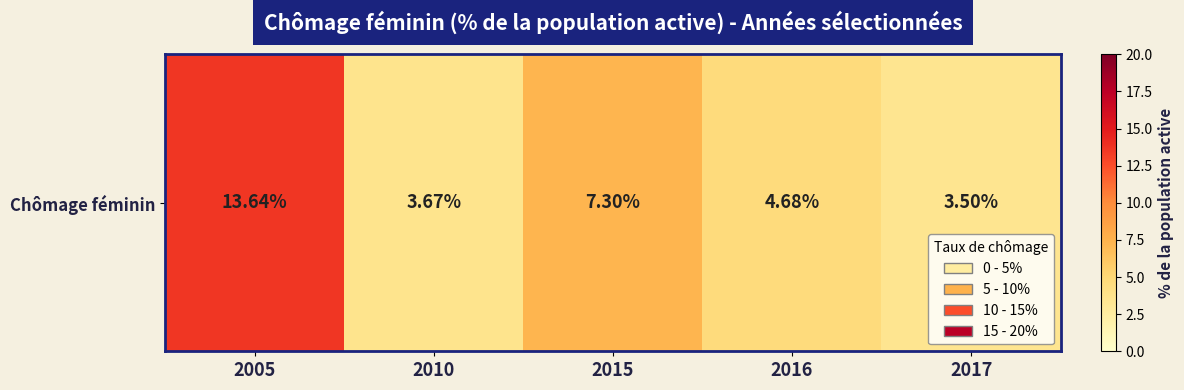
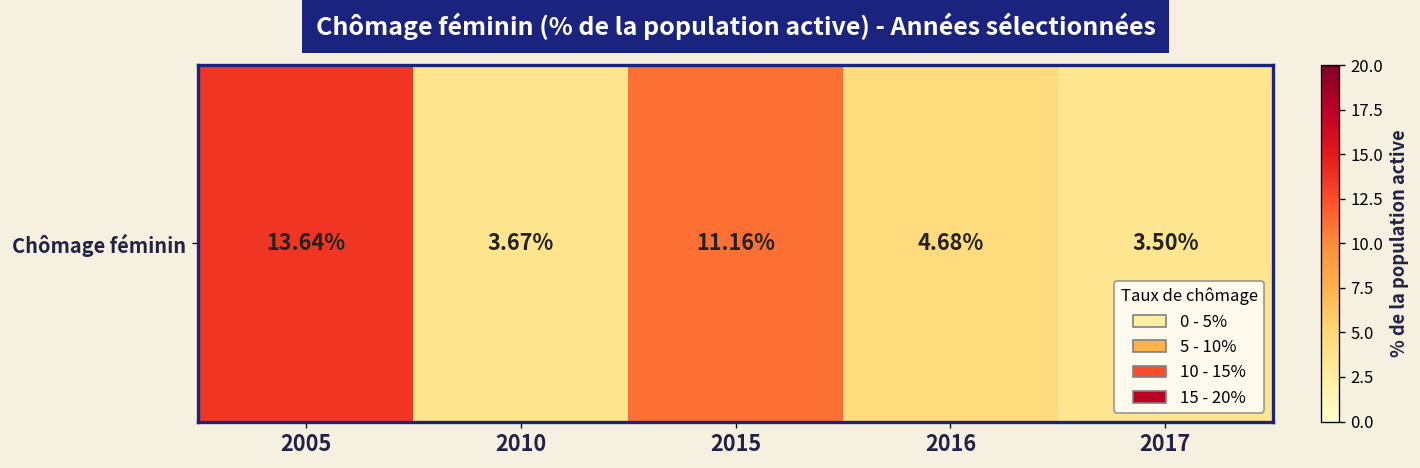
  {
    "Chômage féminin": {
      "2005": "13.64%",
      "2010": "3.67%",
-     "2015": "7.30%",
+     "2015": "11.16%",
      "2016": "4.68%",
      "2017": "3.50%"
    }
  }
